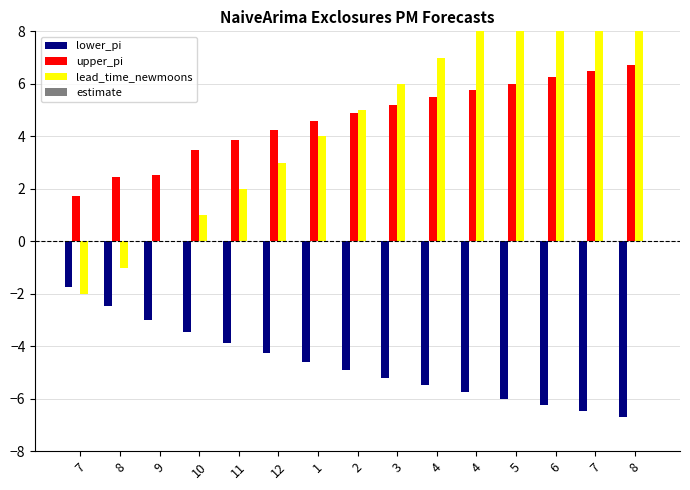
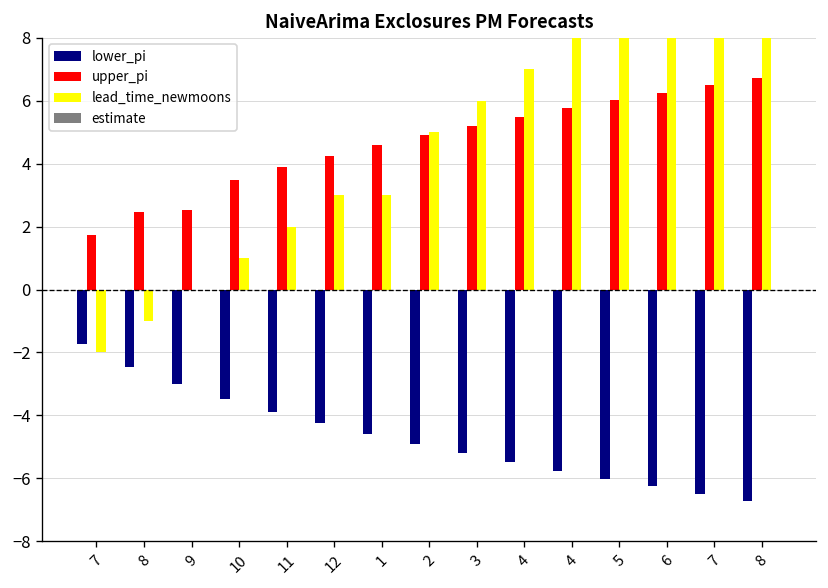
  {
    "lower_pi": {
      "9": -3,
      "10": -3.5,
      "11": -3.9,
      "12": -4.2,
      "1": -4.6,
      "2": -4.9,
      "3": -5.2,
      "5": -6,
      "6": -6.2
    },
    "upper_pi": {
      "9": 2.5,
      "10": 3.5,
      "11": 3.9,
      "12": 4.2,
      "1": 4.6,
      "2": 4.9,
      "3": 5.2,
      "5": 6,
      "6": 6.2
    },
    "lead_time_newmoons": {
      "9": 0,
      "10": 1,
      "11": 2,
      "12": 3,
-     "1": 4,
+     "1": 3,
      "2": 5,
      "3": 6
    },
    "estimate": {
      "9": 0,
      "10": 0,
      "11": 0,
      "12": 0,
      "1": 0,
      "2": 0,
      "3": 0,
      "5": 0,
      "6": 0
    }
  }
